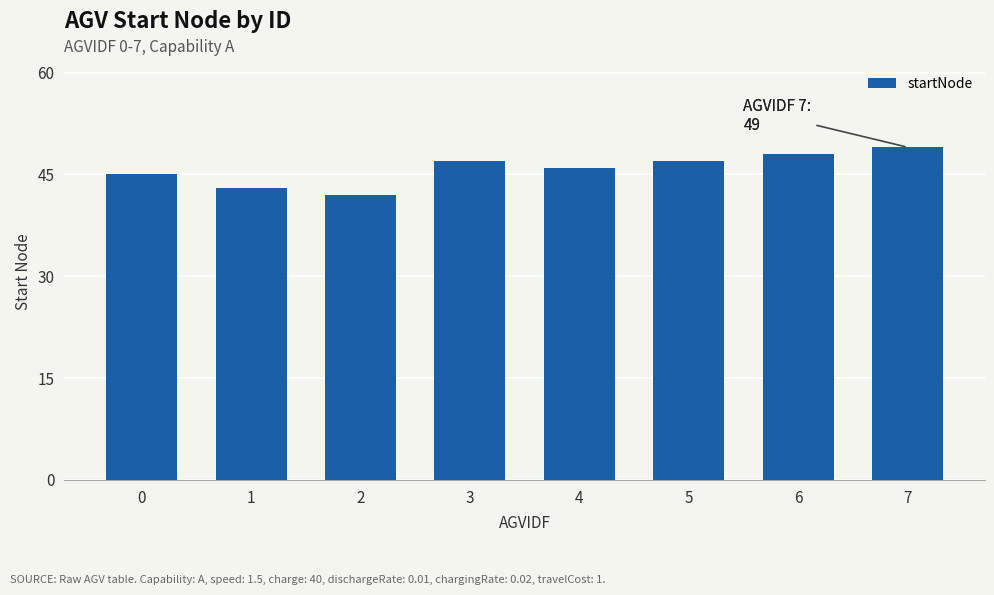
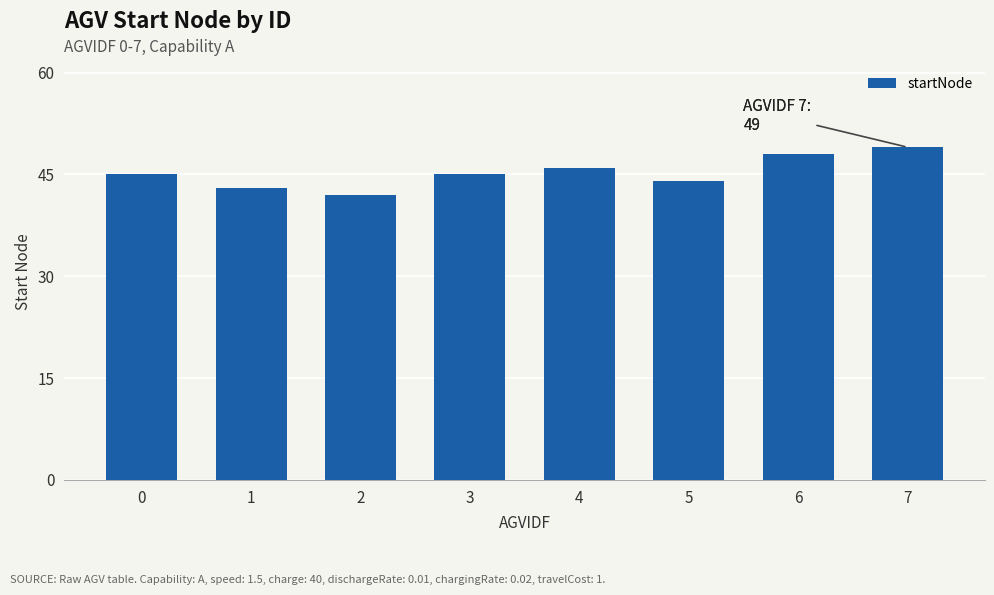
  {
    "0": 45,
    "1": 43,
    "2": 42,
-   "3": 47,
+   "3": 45,
    "4": 46,
-   "5": 47
+   "5": 44
  }
